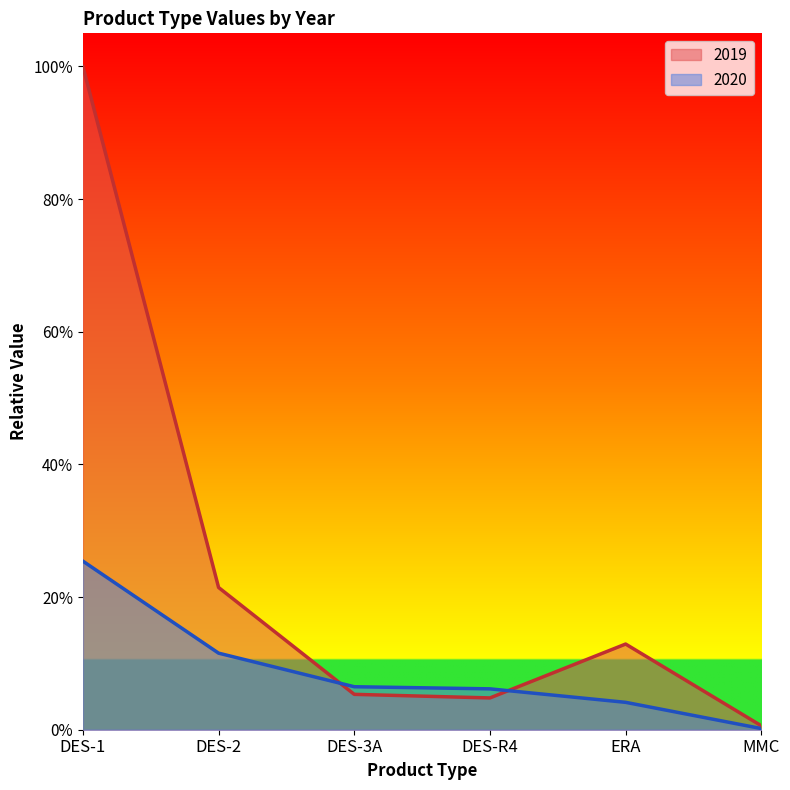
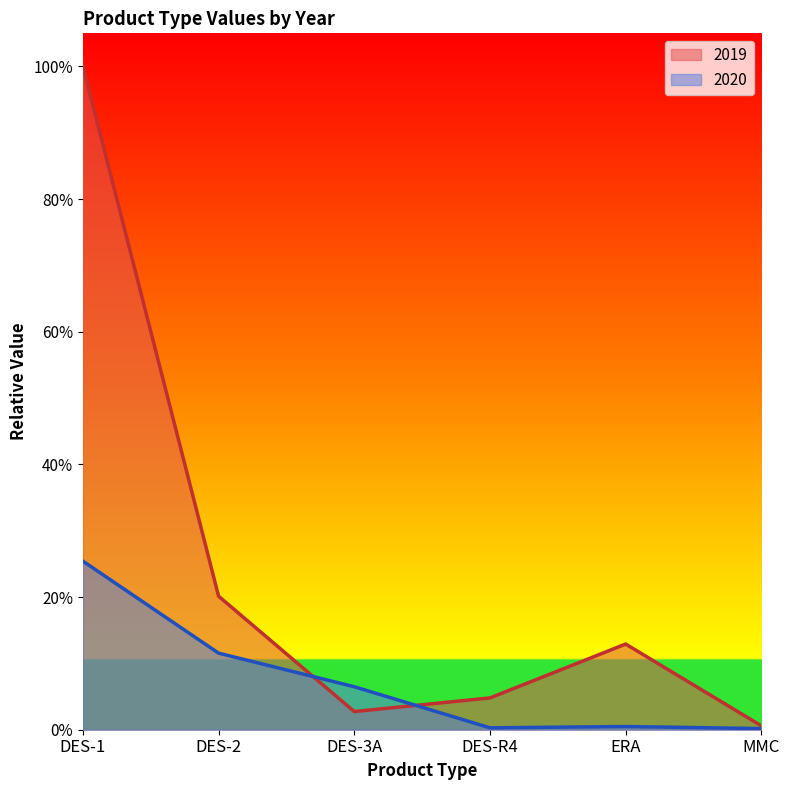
  {
    "2019": {
      "DES-1": "100%",
-     "DES-2": "21%",
-     "DES-3A": "5%",
+     "DES-2": "20%",
+     "DES-3A": "3%",
      "DES-R4": "5%",
      "ERA": "13%",
      "MMC": "1%"
    },
    "2020": {
      "DES-1": "25%",
      "DES-2": "12%",
      "DES-3A": "6%",
-     "DES-R4": "6%",
-     "ERA": "4%",
+     "DES-R4": "0%",
+     "ERA": "0%",
      "MMC": "0%"
    }
  }
